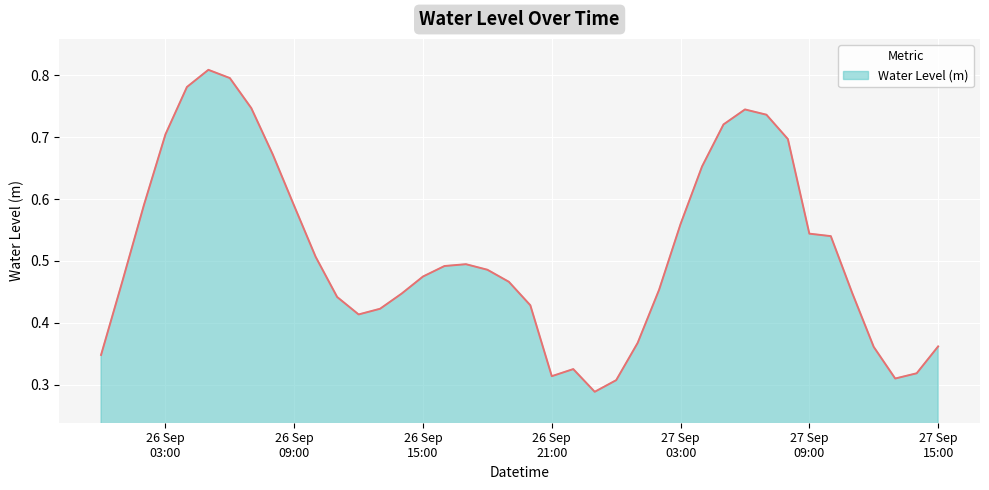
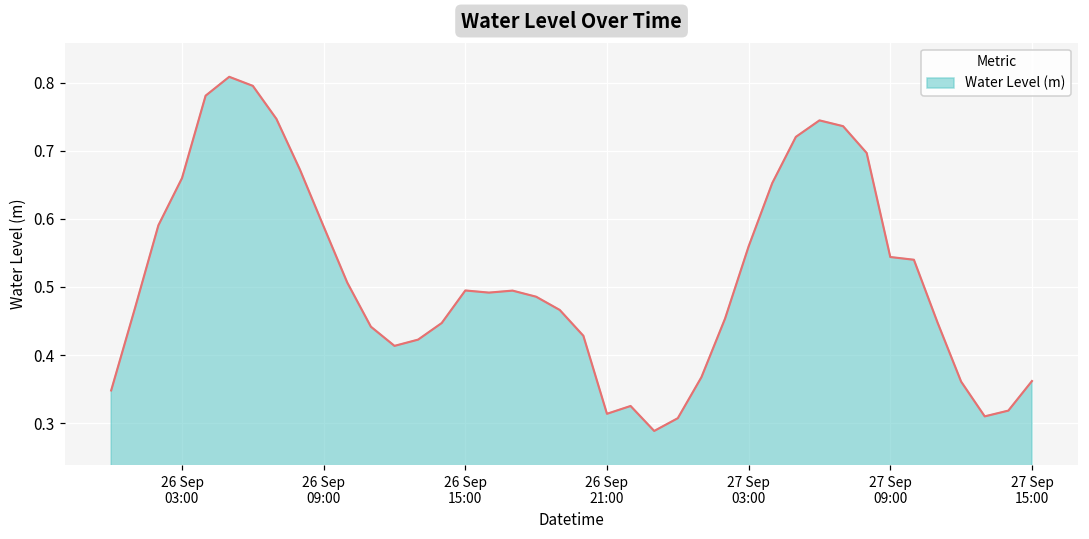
  {
-   "26 Sep 03:00": 0.70,
+   "26 Sep 03:00": 0.66,
    "26 Sep 09:00": 0.59,
-   "26 Sep 15:00": 0.47,
+   "26 Sep 15:00": 0.49,
    "26 Sep 21:00": 0.31,
    "27 Sep 03:00": 0.56,
    "27 Sep 09:00": 0.54,
    "27 Sep 15:00": 0.36
  }
